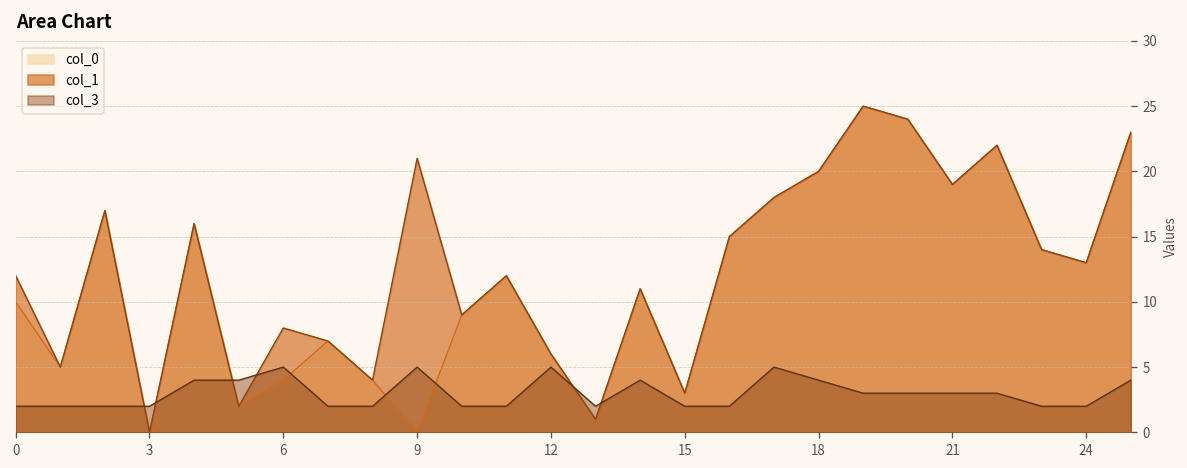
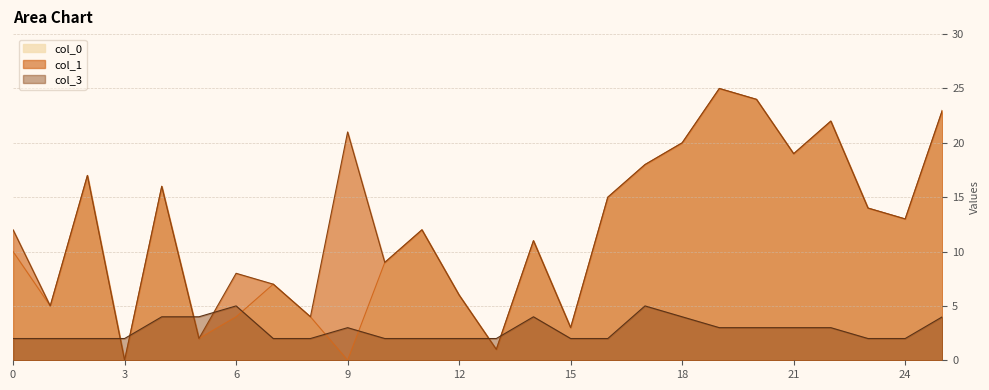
  {
    "col_0": {
      "0": 10,
      "6": 4,
      "9": 0
    },
    "col_1": {
      "0": 12,
      "6": 8,
      "9": 21
    },
    "col_3": {
      "0": 2,
      "3": 2,
      "6": 5,
-     "9": 5,
-     "12": 5,
+     "9": 3,
+     "12": 2,
      "15": 2,
      "18": 4,
      "21": 3,
      "24": 2
    }
  }
